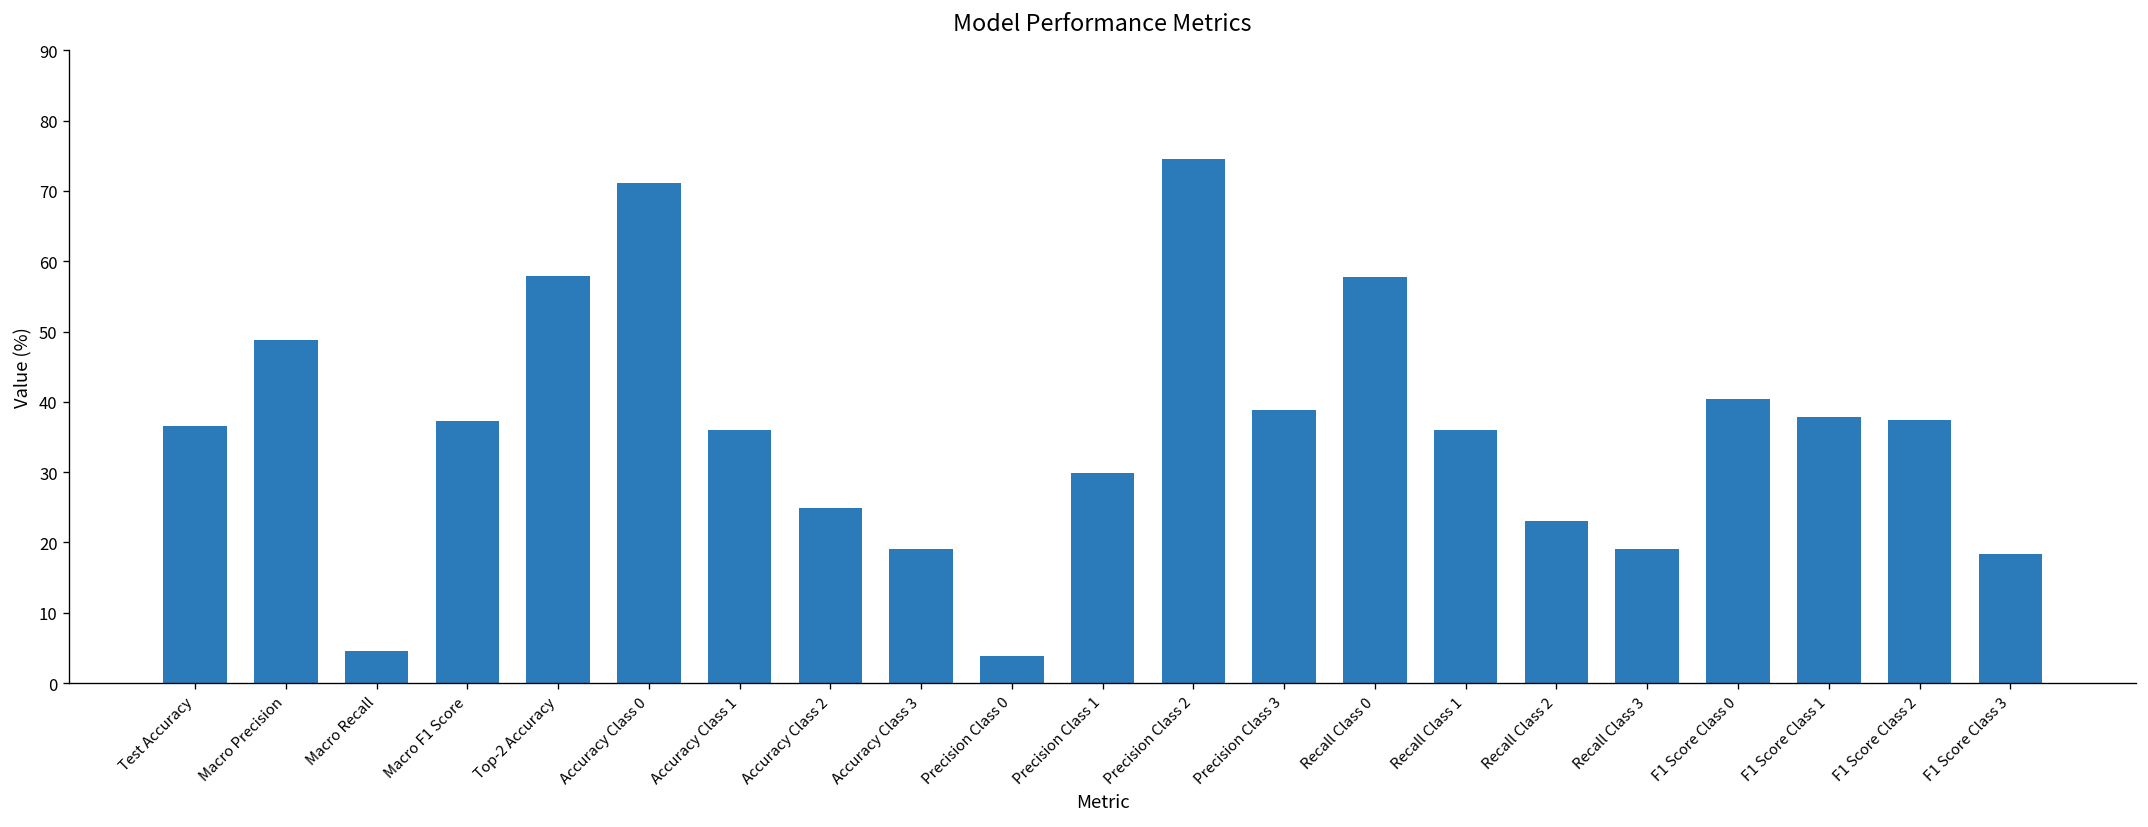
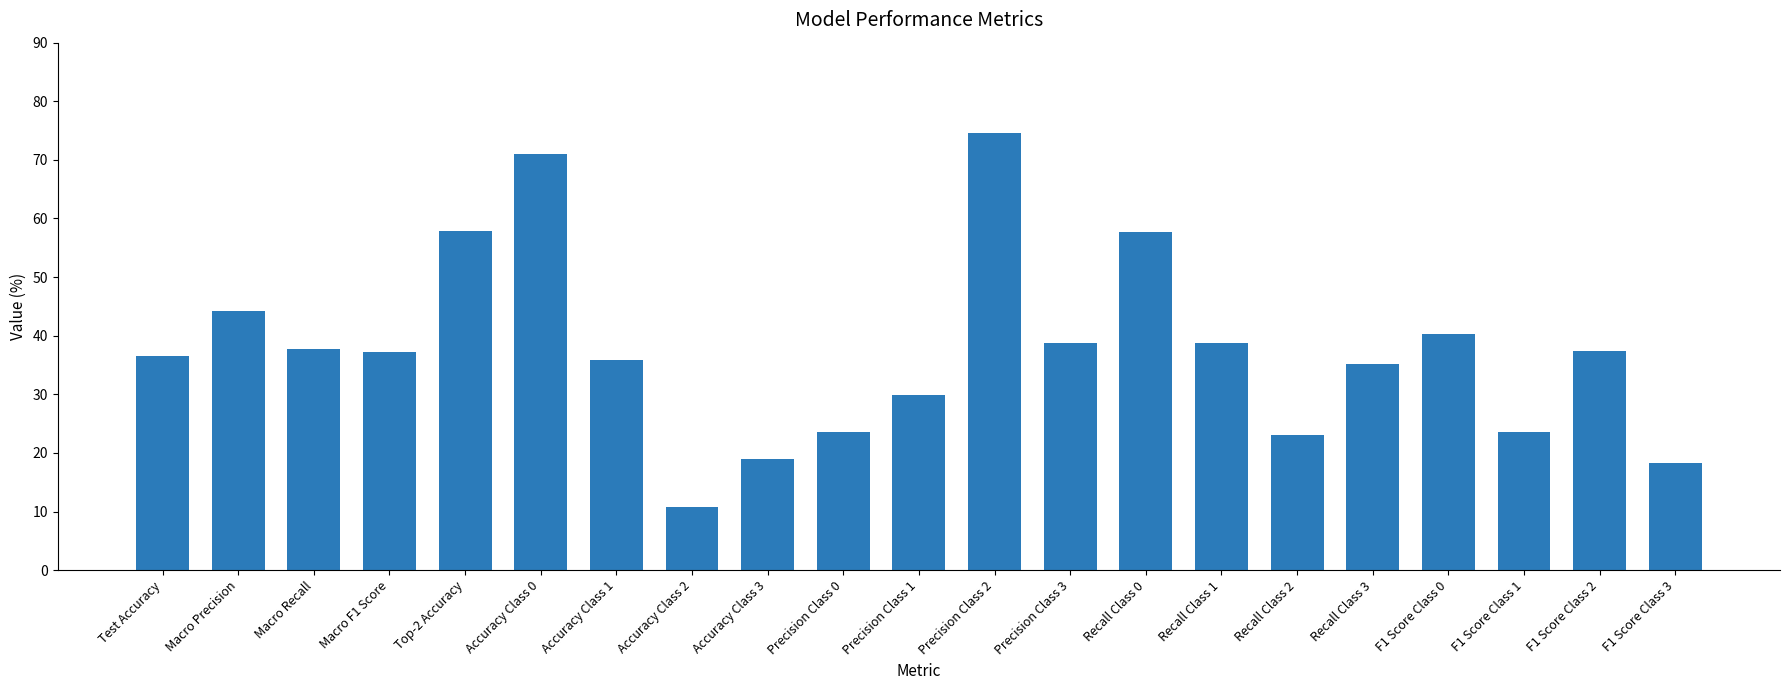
  {
    "Test Accuracy": 37,
-   "Macro Precision": 49,
-   "Macro Recall": 5,
+   "Macro Precision": 44,
+   "Macro Recall": 38,
    "Macro F1 Score": 37,
    "Top-2 Accuracy": 58,
    "Accuracy Class 0": 71,
    "Accuracy Class 1": 36,
-   "Accuracy Class 2": 25,
+   "Accuracy Class 2": 11,
    "Accuracy Class 3": 19,
-   "Precision Class 0": 4,
+   "Precision Class 0": 24,
    "Precision Class 1": 30,
    "Precision Class 2": 75,
    "Precision Class 3": 39,
    "Recall Class 0": 58,
-   "Recall Class 1": 36,
+   "Recall Class 1": 39,
    "Recall Class 2": 23,
-   "Recall Class 3": 19,
+   "Recall Class 3": 35,
    "F1 Score Class 0": 40,
-   "F1 Score Class 1": 38,
+   "F1 Score Class 1": 23,
    "F1 Score Class 2": 37,
    "F1 Score Class 3": 18
  }
